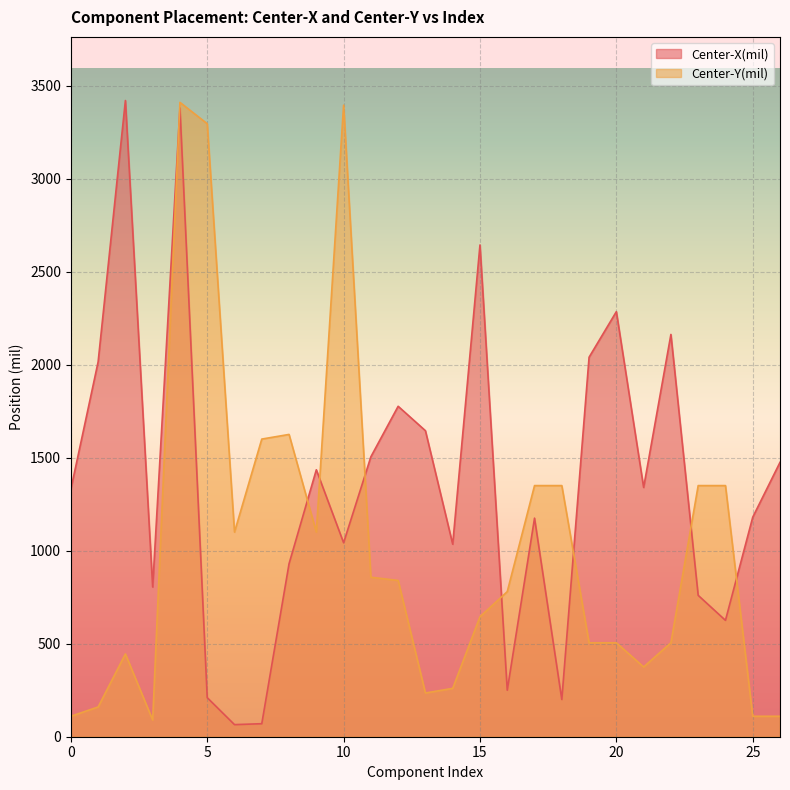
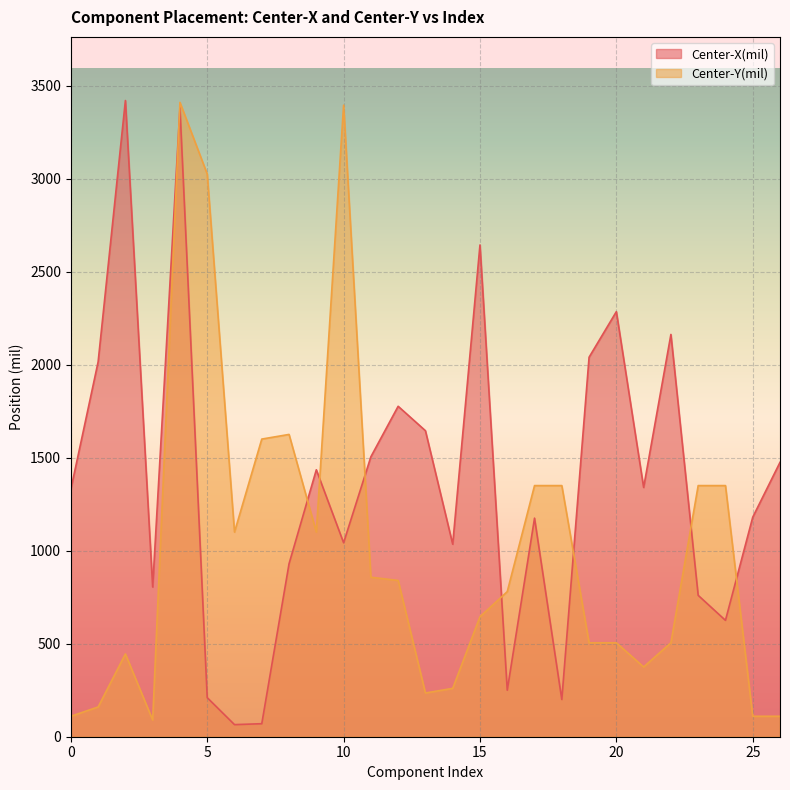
  {
    "Center-X(mil)": {
      "5": 210,
      "10": 1040,
      "15": 2640,
      "20": 2290,
      "25": 1180
    },
    "Center-Y(mil)": {
-     "5": 3300,
+     "5": 3030,
      "10": 3400,
      "15": 650,
      "20": 510,
      "25": 110
    }
  }
